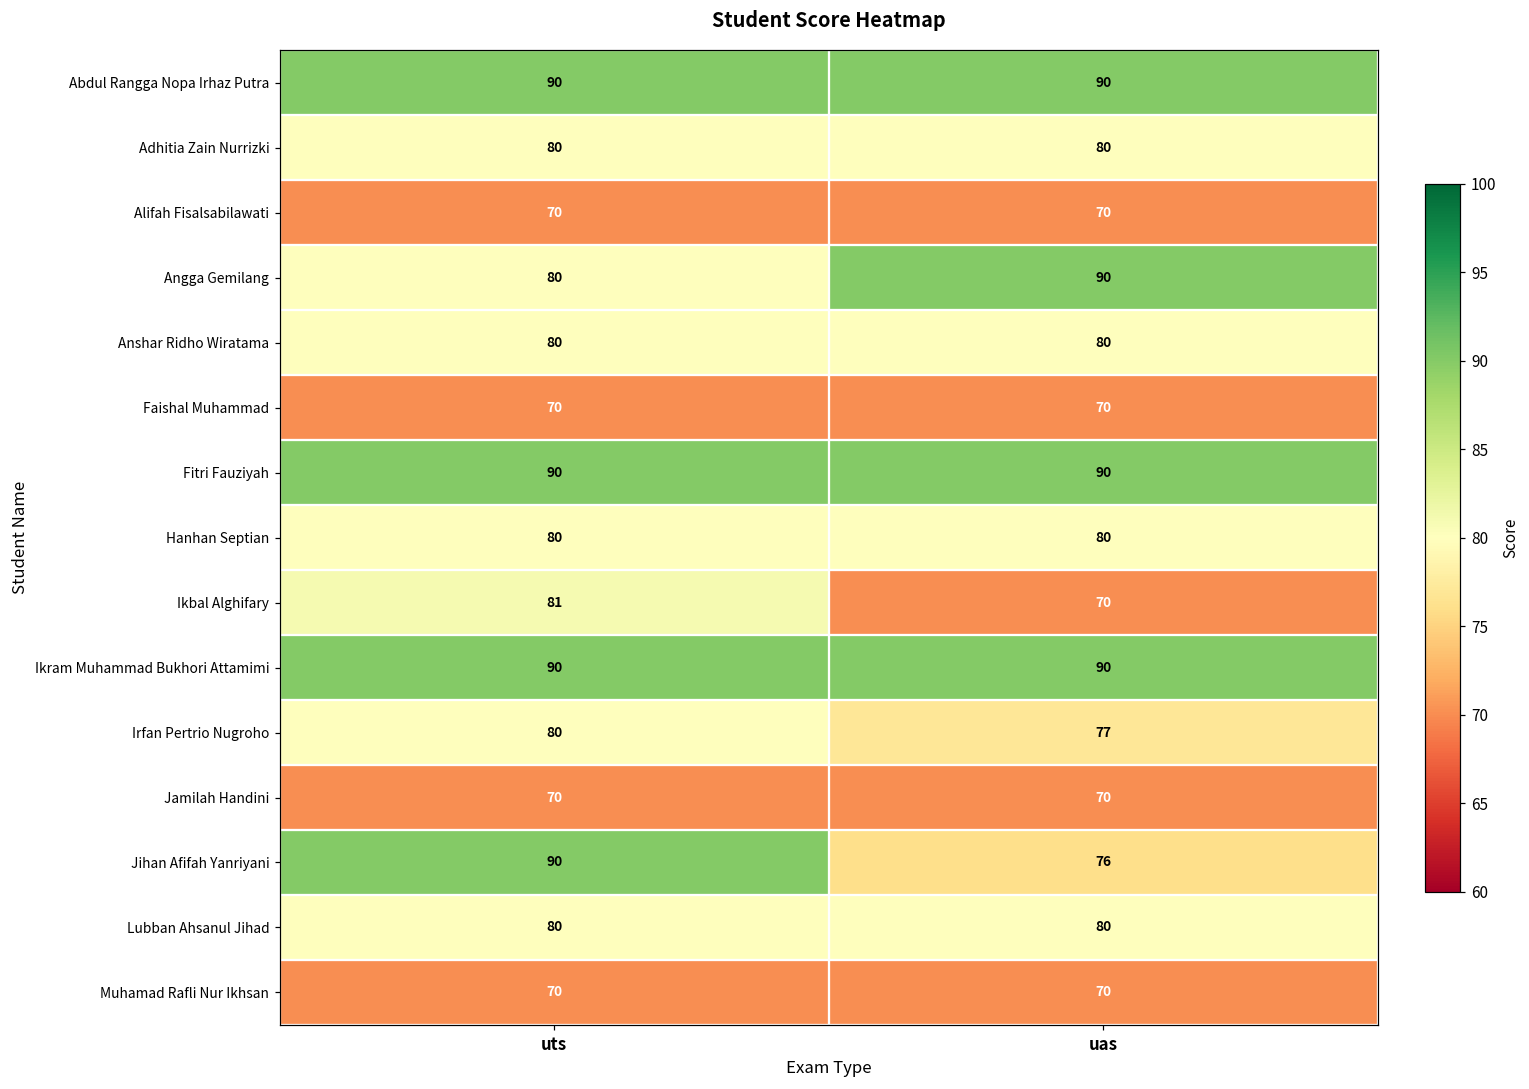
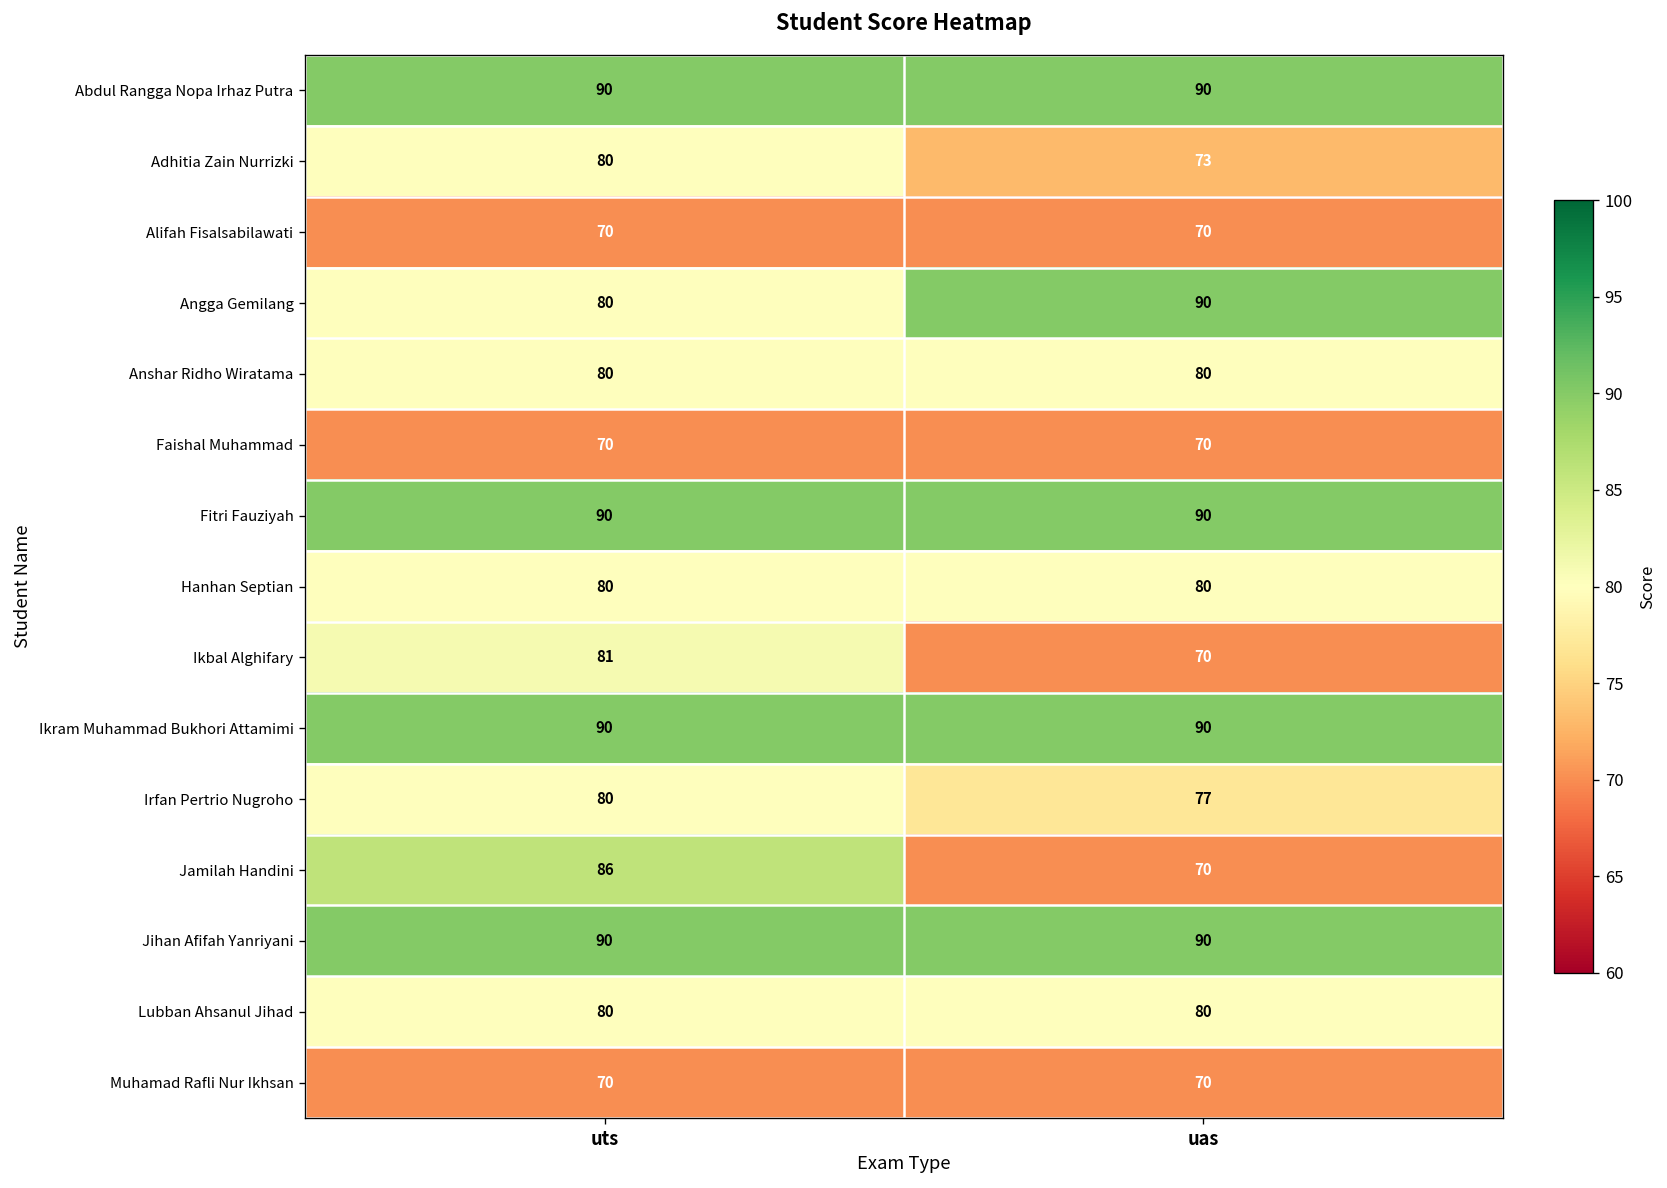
  {
    "Abdul Rangga Nopa Irhaz Putra": {
      "uts": 90,
      "uas": 90
    },
    "Adhitia Zain Nurrizki": {
      "uts": 80,
-     "uas": 80
+     "uas": 73
    },
    "Alifah Fisalsabilawati": {
      "uts": 70,
      "uas": 70
    },
    "Angga Gemilang": {
      "uts": 80,
      "uas": 90
    },
    "Anshar Ridho Wiratama": {
      "uts": 80,
      "uas": 80
    },
    "Faishal Muhammad": {
      "uts": 70,
      "uas": 70
    },
    "Fitri Fauziyah": {
      "uts": 90,
      "uas": 90
    },
    "Hanhan Septian": {
      "uts": 80,
      "uas": 80
    },
    "Ikbal Alghifary": {
      "uts": 81,
      "uas": 70
    },
    "Ikram Muhammad Bukhori Attamimi": {
      "uts": 90,
      "uas": 90
    },
    "Irfan Pertrio Nugroho": {
      "uts": 80,
      "uas": 77
    },
    "Jamilah Handini": {
-     "uts": 70,
+     "uts": 86,
      "uas": 70
    },
    "Jihan Afifah Yanriyani": {
      "uts": 90,
-     "uas": 76
+     "uas": 90
    },
    "Lubban Ahsanul Jihad": {
      "uts": 80,
      "uas": 80
    },
    "Muhamad Rafli Nur Ikhsan": {
      "uts": 70,
      "uas": 70
    }
  }
